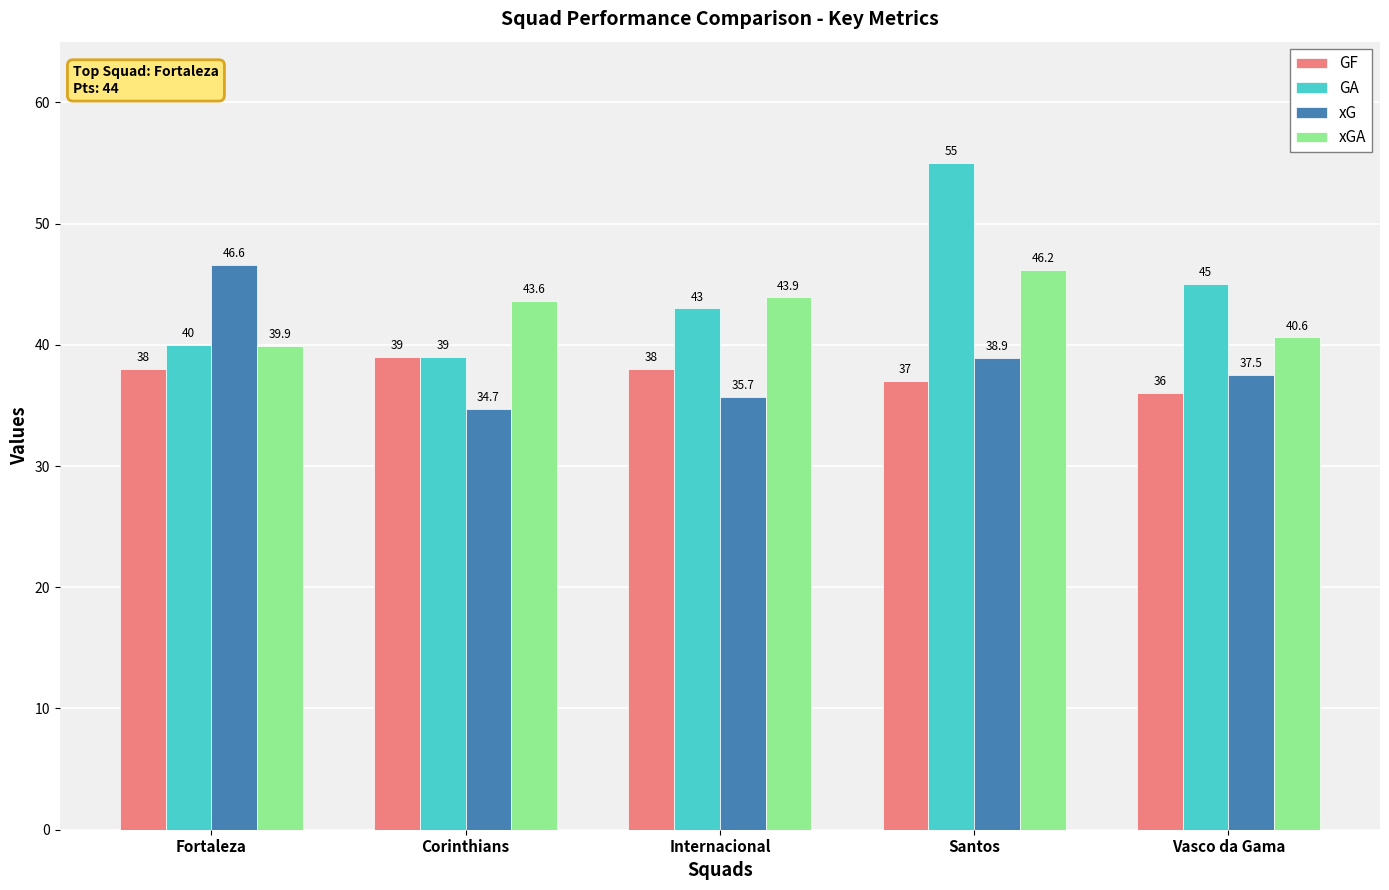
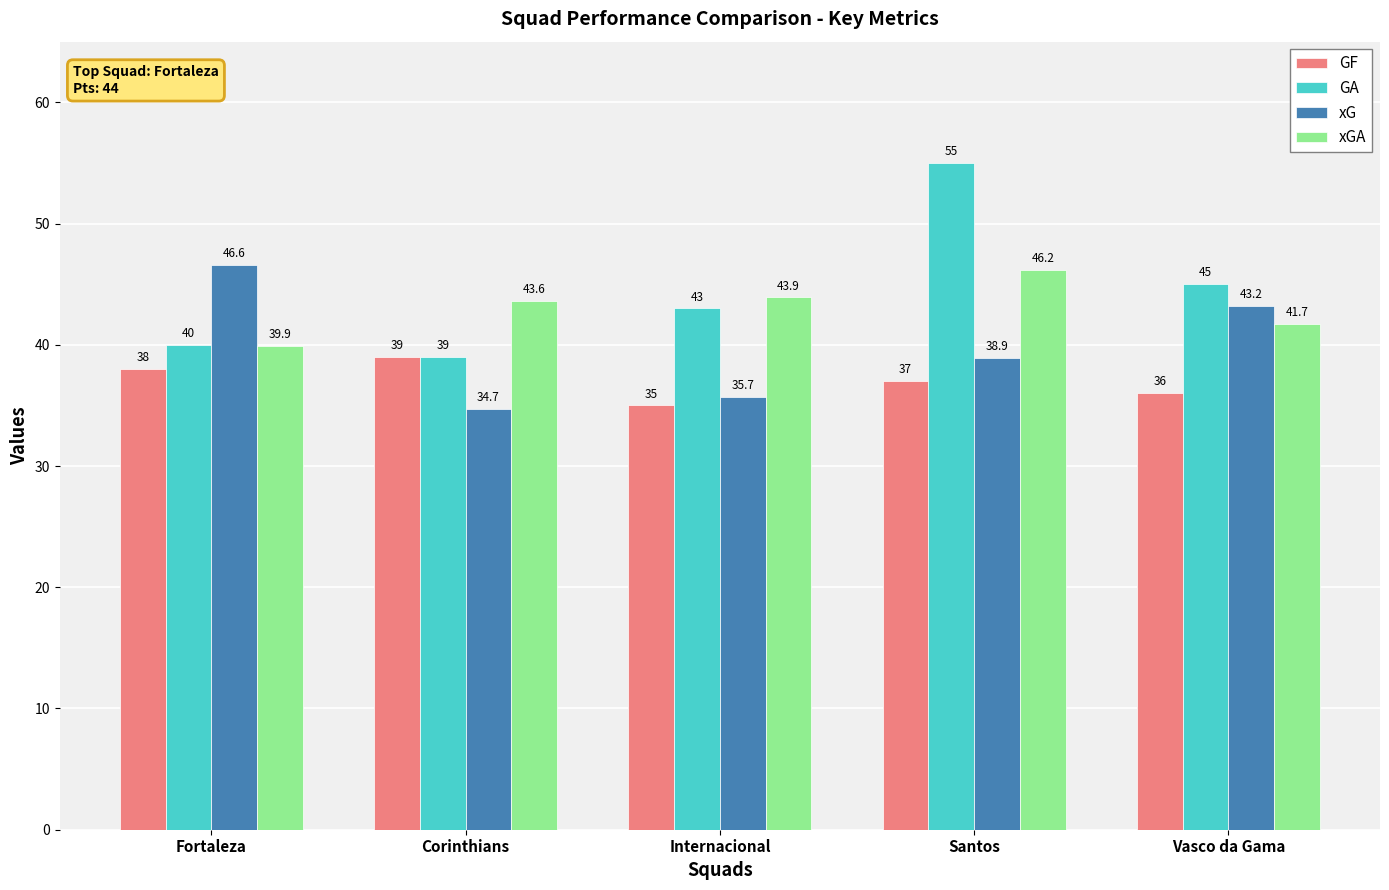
  {
    "GF": {
      "Fortaleza": 38,
      "Corinthians": 39,
-     "Internacional": 38,
+     "Internacional": 35,
      "Santos": 37,
      "Vasco da Gama": 36
    },
    "GA": {
      "Fortaleza": 40,
      "Corinthians": 39,
      "Internacional": 43,
      "Santos": 55,
      "Vasco da Gama": 45
    },
    "xG": {
      "Fortaleza": 46.6,
      "Corinthians": 34.7,
      "Internacional": 35.7,
      "Santos": 38.9,
-     "Vasco da Gama": 37.5
+     "Vasco da Gama": 43.2
    },
    "xGA": {
      "Fortaleza": 39.9,
      "Corinthians": 43.6,
      "Internacional": 43.9,
      "Santos": 46.2,
-     "Vasco da Gama": 40.6
+     "Vasco da Gama": 41.7
    }
  }
